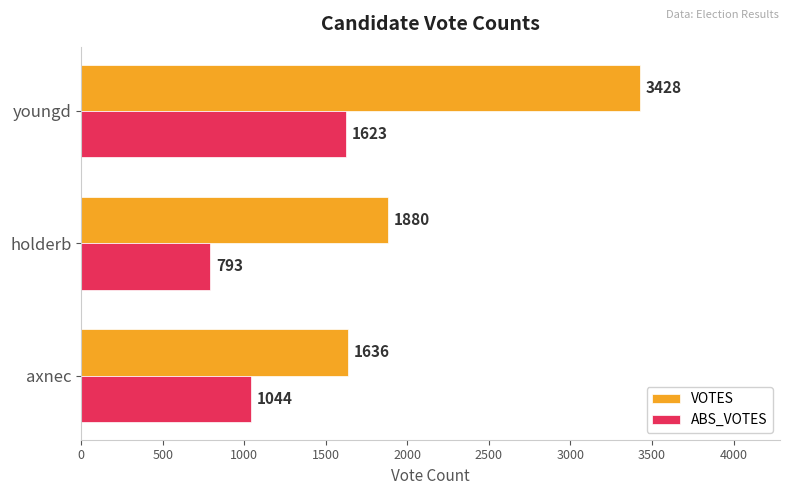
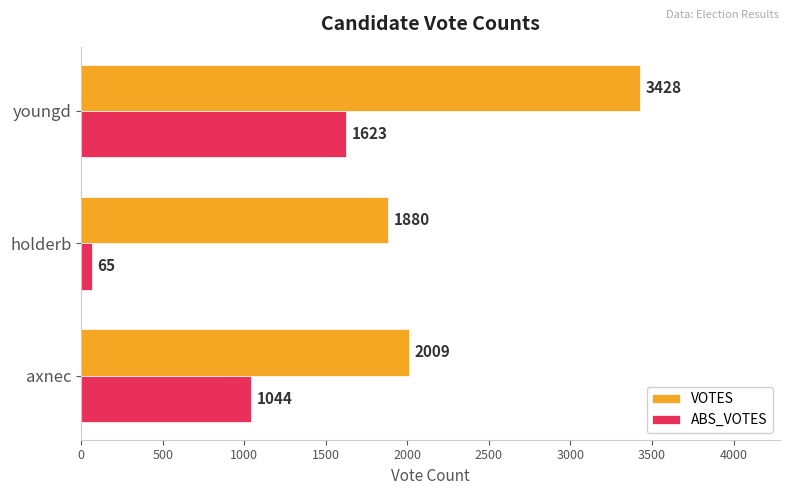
  {
    "VOTES": {
      "youngd": 3428,
      "holderb": 1880,
-     "axnec": 1636
+     "axnec": 2009
    },
    "ABS_VOTES": {
      "youngd": 1623,
-     "holderb": 793,
+     "holderb": 65,
      "axnec": 1044
    }
  }
